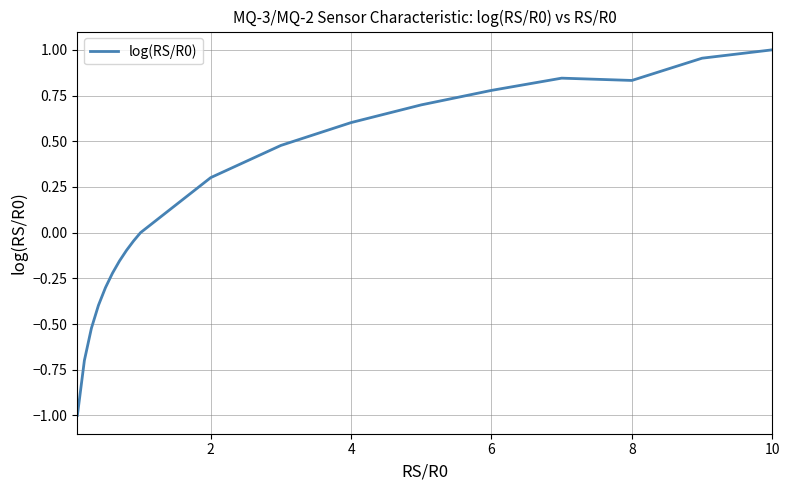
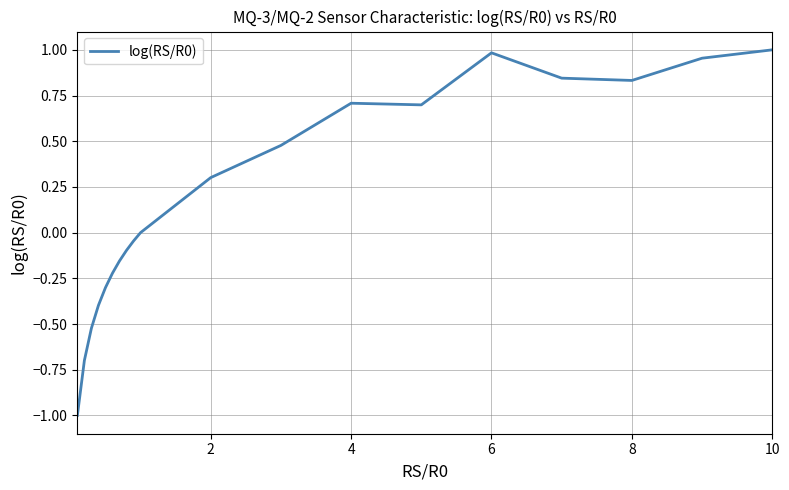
  {
    "2": 0.30,
-   "4": 0.60,
-   "6": 0.78,
+   "4": 0.71,
+   "6": 0.98,
    "8": 0.83,
    "10": 1.00
  }
